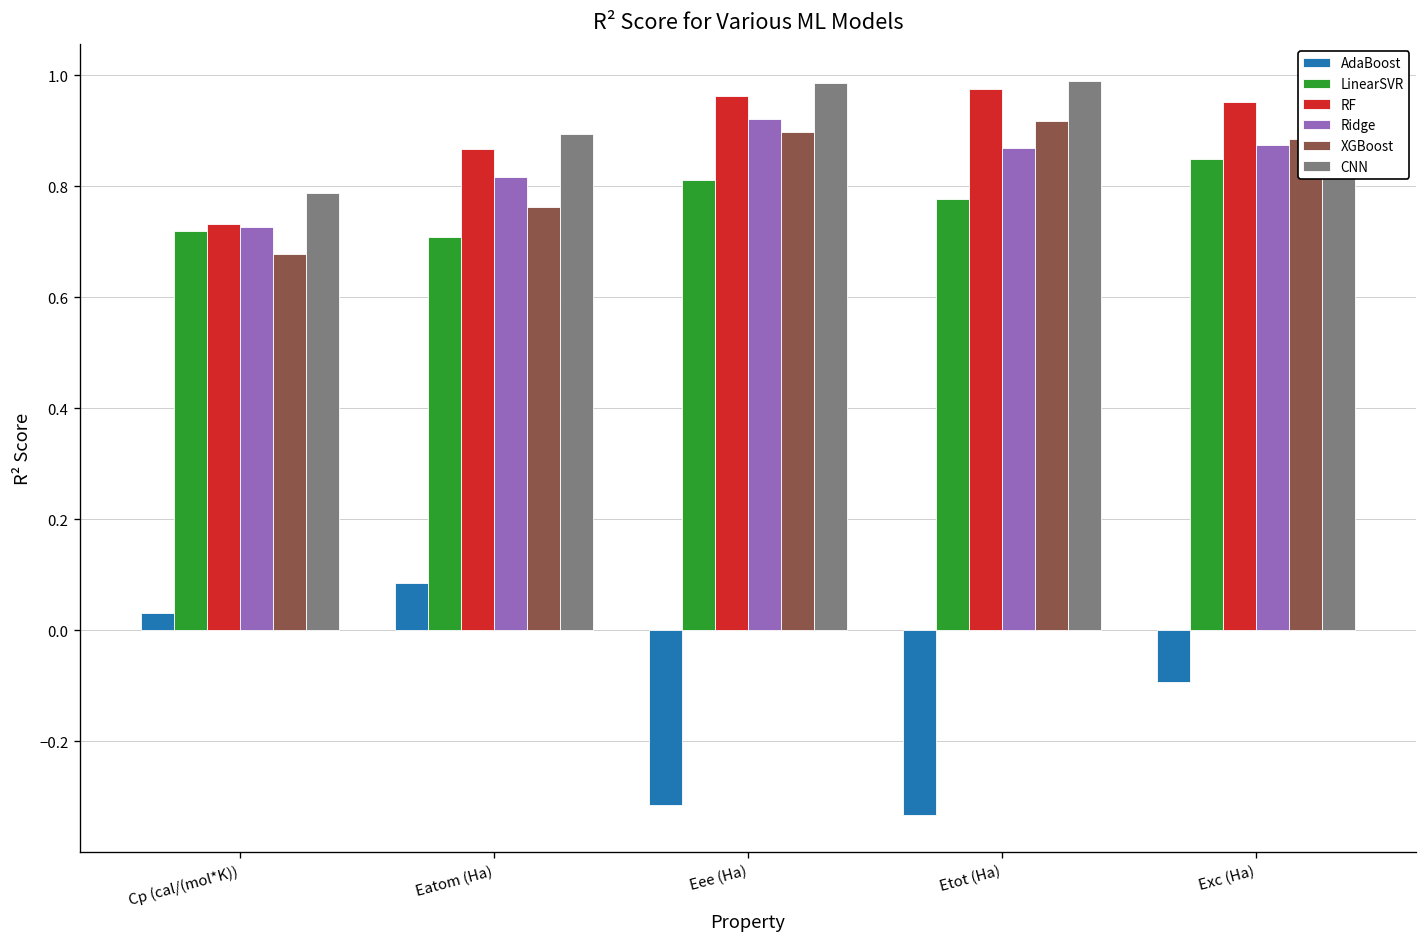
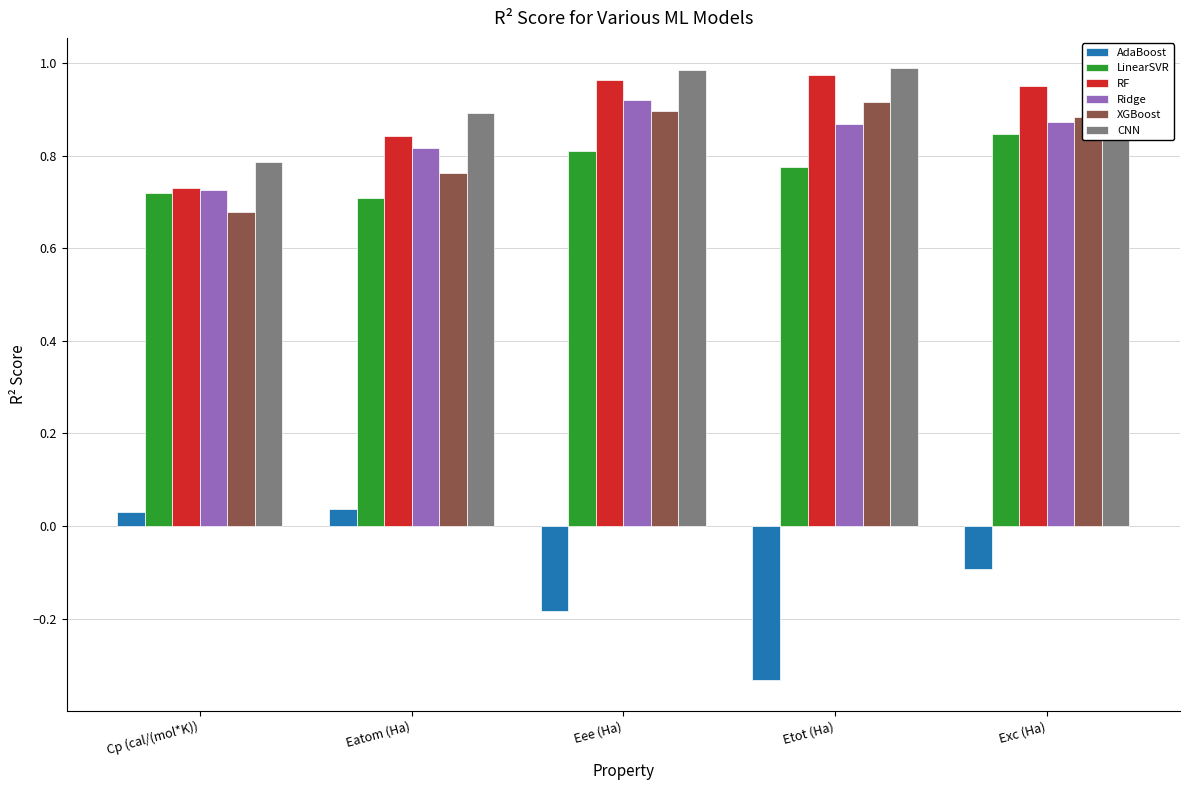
  {
    "AdaBoost": {
      "Cp (cal/(mol*K))": 0.03,
-     "Eatom (Ha)": 0.09,
-     "Eee (Ha)": -0.32,
+     "Eatom (Ha)": 0.04,
+     "Eee (Ha)": -0.18,
      "Etot (Ha)": -0.33,
      "Exc (Ha)": -0.09
    },
    "LinearSVR": {
      "Cp (cal/(mol*K))": 0.72,
      "Eatom (Ha)": 0.71,
      "Eee (Ha)": 0.81,
      "Etot (Ha)": 0.78,
      "Exc (Ha)": 0.85
    },
    "RF": {
      "Cp (cal/(mol*K))": 0.73,
-     "Eatom (Ha)": 0.87,
+     "Eatom (Ha)": 0.84,
      "Eee (Ha)": 0.96,
      "Etot (Ha)": 0.98,
      "Exc (Ha)": 0.95
    },
    "Ridge": {
      "Cp (cal/(mol*K))": 0.73,
      "Eatom (Ha)": 0.82,
      "Eee (Ha)": 0.92,
      "Etot (Ha)": 0.87,
      "Exc (Ha)": 0.87
    },
    "XGBoost": {
      "Cp (cal/(mol*K))": 0.68,
      "Eatom (Ha)": 0.76,
      "Eee (Ha)": 0.90,
      "Etot (Ha)": 0.92
    },
    "CNN": {
      "Cp (cal/(mol*K))": 0.79,
      "Eatom (Ha)": 0.89,
      "Eee (Ha)": 0.99,
      "Etot (Ha)": 0.99
    }
  }
